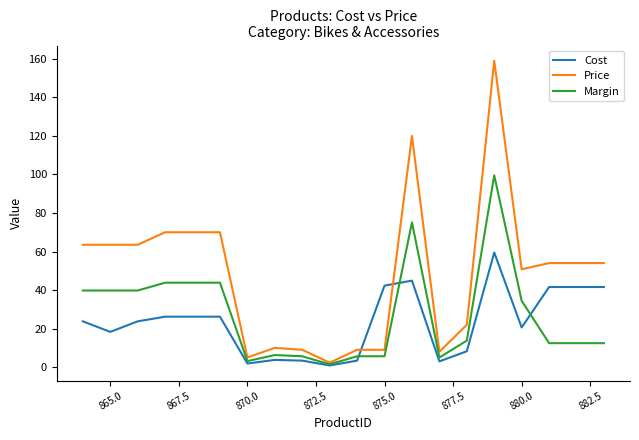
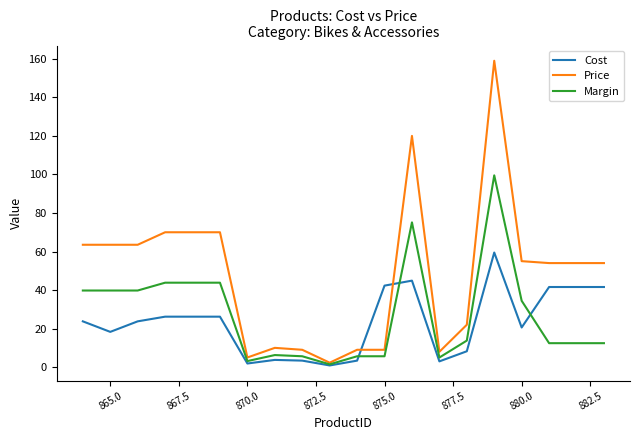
  {
    "Cost": {
      "865.0": 18,
      "875.0": 42,
      "880.0": 21
    },
    "Price": {
      "865.0": 64,
      "870.0": 5,
      "875.0": 9,
-     "880.0": 51
+     "880.0": 55
    },
    "Margin": {
      "865.0": 40,
      "875.0": 6,
      "880.0": 34
    }
  }
